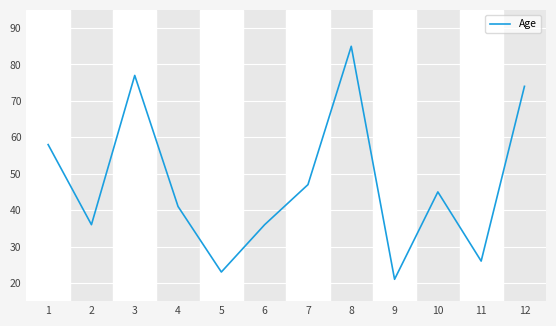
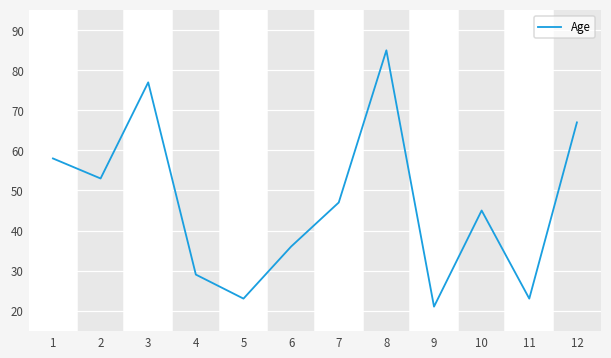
  {
    "1": 58,
-   "2": 36,
+   "2": 53,
    "3": 77,
-   "4": 41,
+   "4": 29,
    "5": 23,
    "6": 36,
    "7": 47,
    "8": 85,
    "9": 21,
    "10": 45,
-   "11": 26,
-   "12": 74
+   "11": 23,
+   "12": 67
  }
